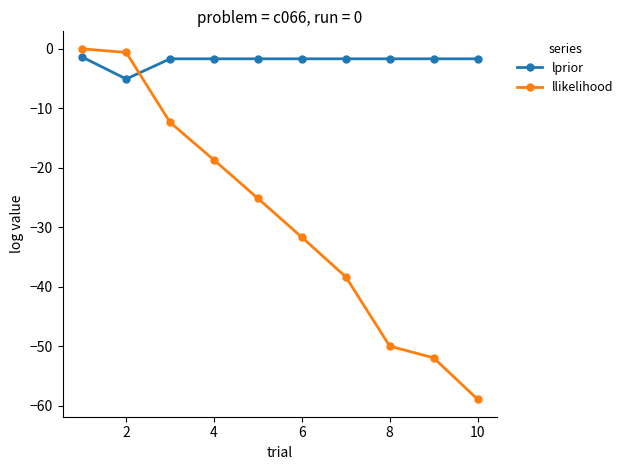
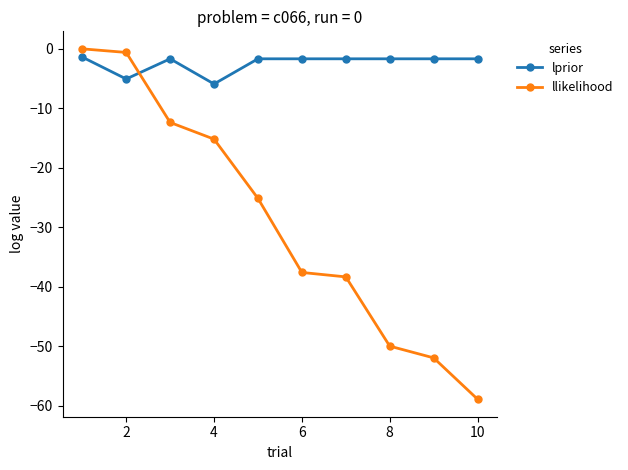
  {
    "lprior": {
      "2": -5,
-     "4": -2,
+     "4": -6,
      "6": -2,
      "8": -2,
      "10": -2
    },
    "llikelihood": {
      "2": -1,
-     "4": -19,
-     "6": -32,
+     "4": -15,
+     "6": -38,
      "8": -50,
      "10": -59
    }
  }
